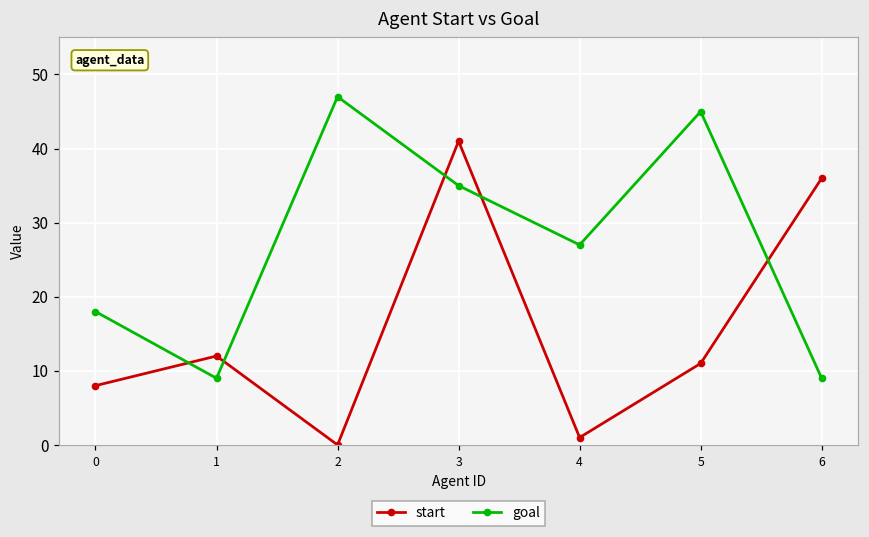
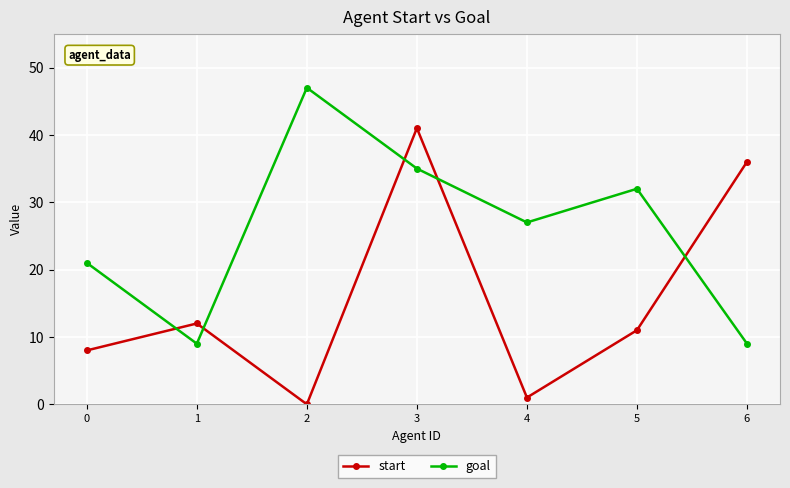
  {
    "start": {
      "0": 8,
      "1": 12,
      "2": 0,
      "3": 41,
      "4": 1,
      "5": 11,
      "6": 36
    },
    "goal": {
-     "0": 18,
+     "0": 21,
      "1": 9,
      "2": 47,
      "3": 35,
      "4": 27,
-     "5": 45,
+     "5": 32,
      "6": 9
    }
  }
